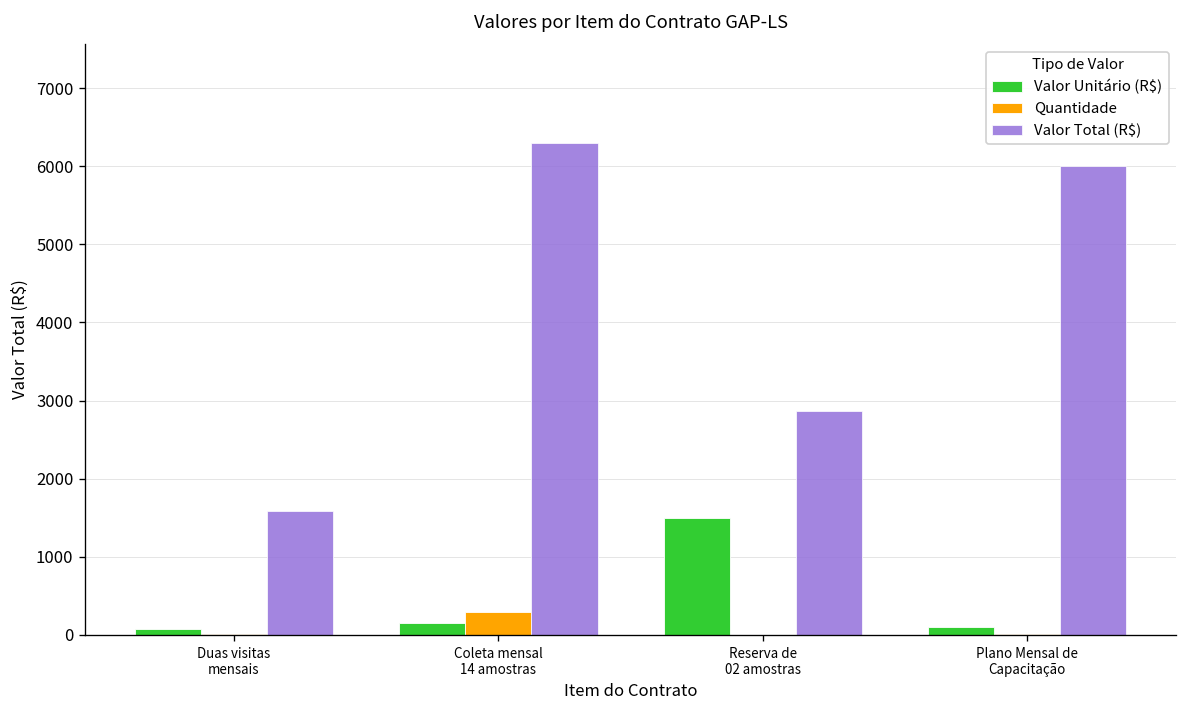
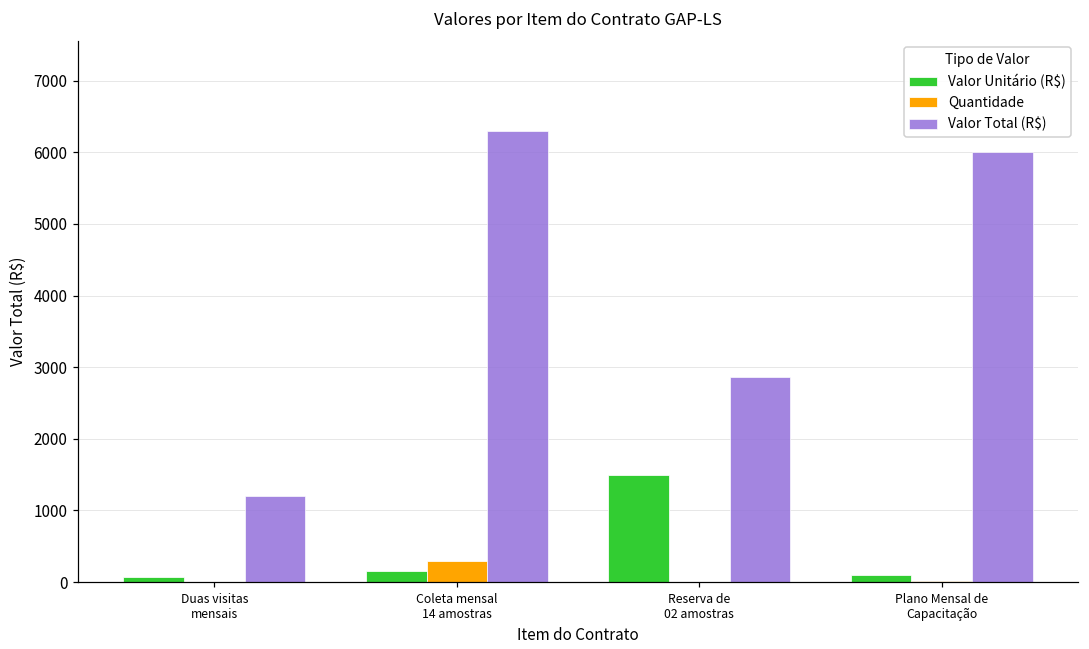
  {
    "Valor Unitário (R$)": {
      "Duas visitas mensais": 100,
      "Coleta mensal 14 amostras": 200,
      "Reserva de 02 amostras": 1500,
      "Plano Mensal de Capacitação": 100
    },
    "Quantidade": {
      "Coleta mensal 14 amostras": 300
    },
    "Valor Total (R$)": {
-     "Duas visitas mensais": 1600,
+     "Duas visitas mensais": 1200,
      "Coleta mensal 14 amostras": 6300,
      "Reserva de 02 amostras": 2900,
      "Plano Mensal de Capacitação": 6000
    }
  }
